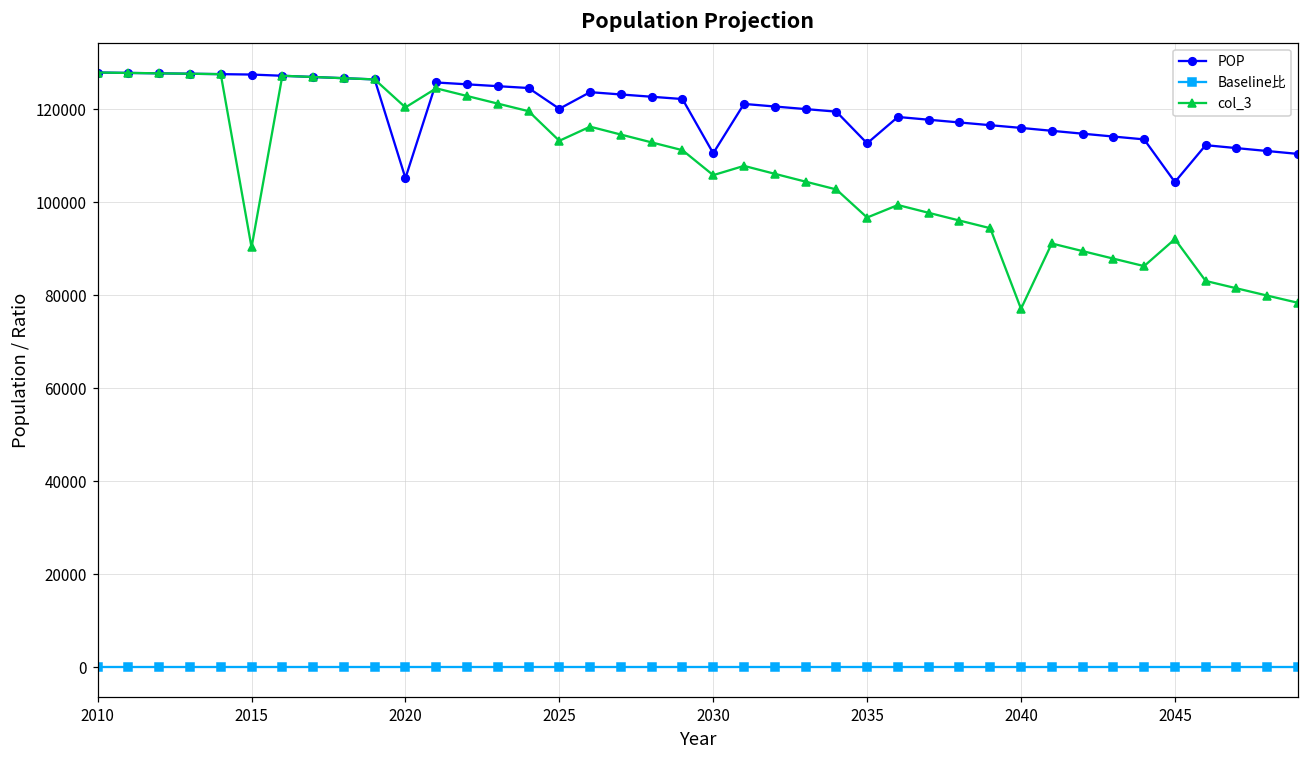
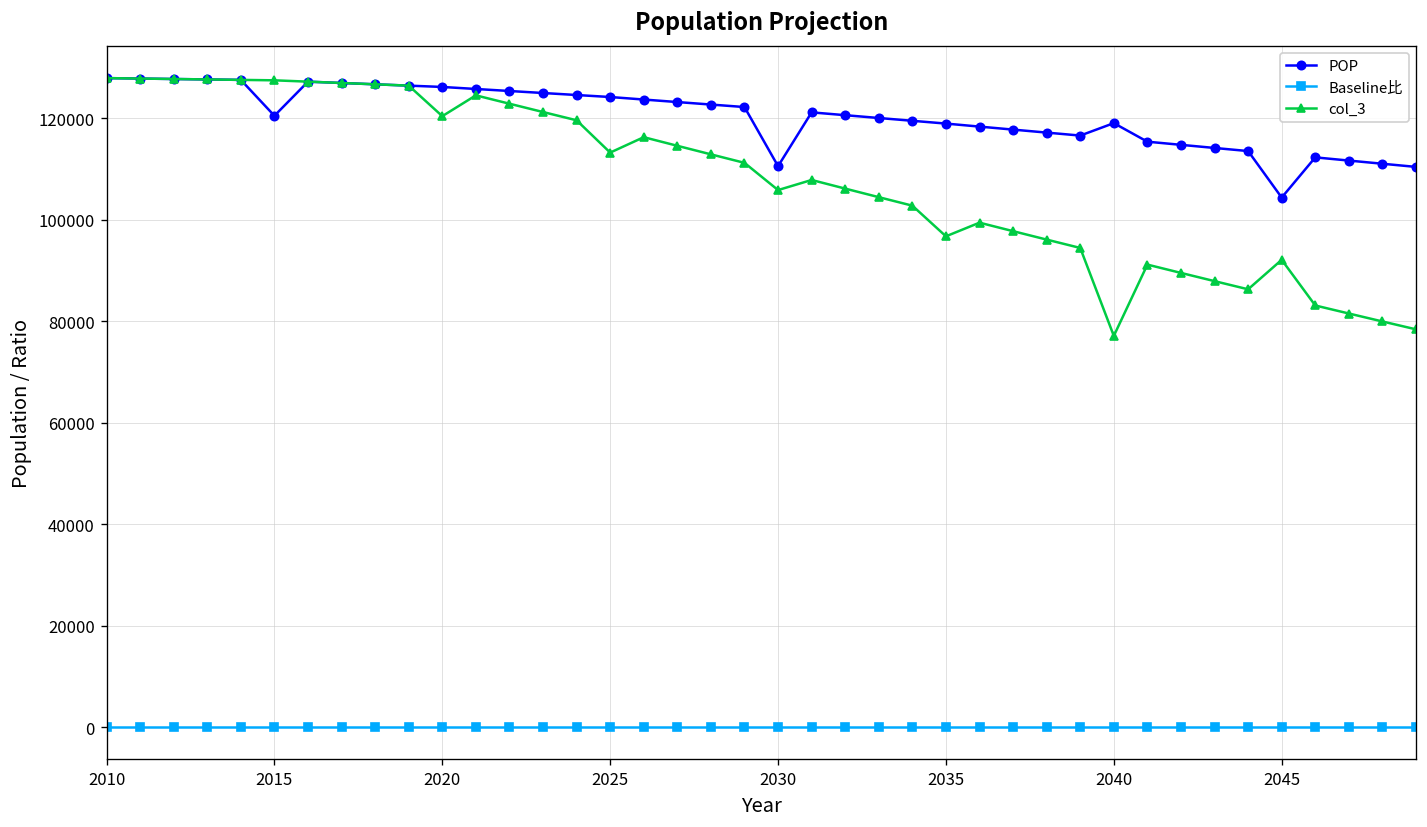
  {
    "POP": {
-     "2015": 127000,
-     "2020": 105000,
-     "2025": 120000,
+     "2015": 120000,
+     "2020": 126000,
+     "2025": 124000,
      "2030": 111000,
-     "2035": 113000,
-     "2040": 116000,
+     "2035": 119000,
+     "2040": 119000,
      "2045": 104000
    },
    "Baseline比": {
      "2010": 0,
      "2015": 0,
      "2020": 0,
      "2025": 0,
      "2030": 0,
      "2035": 0,
      "2040": 0,
      "2045": 0
    },
    "col_3": {
-     "2015": 90000,
+     "2015": 127000,
      "2020": 120000,
      "2025": 113000,
      "2030": 106000,
      "2035": 97000,
      "2040": 77000,
      "2045": 92000
    }
  }
